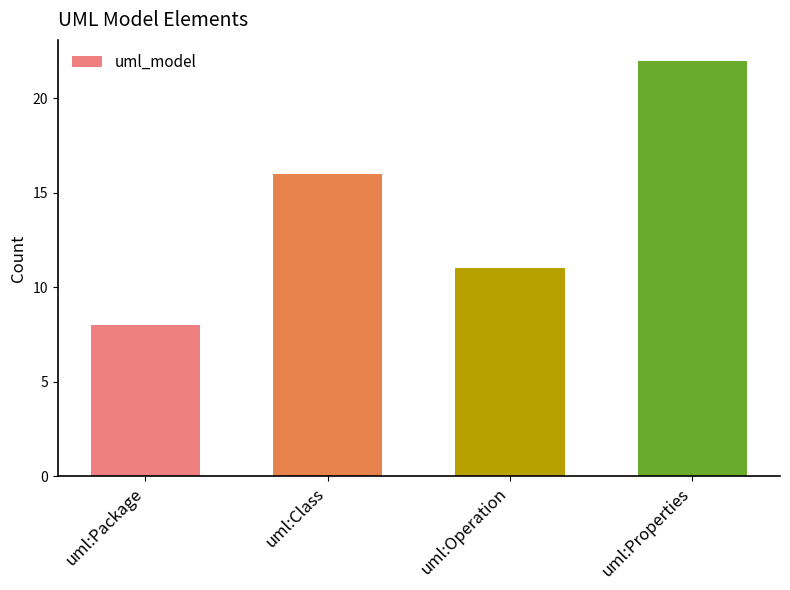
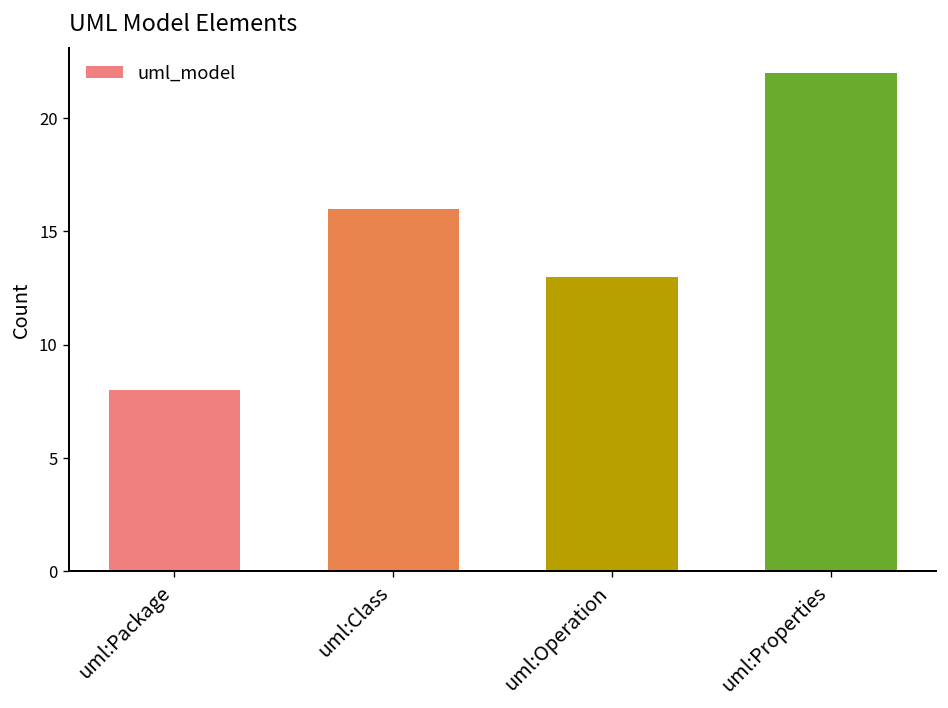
  {
    "uml:Package": 8,
    "uml:Class": 16,
-   "uml:Operation": 11,
+   "uml:Operation": 13,
    "uml:Properties": 22
  }
